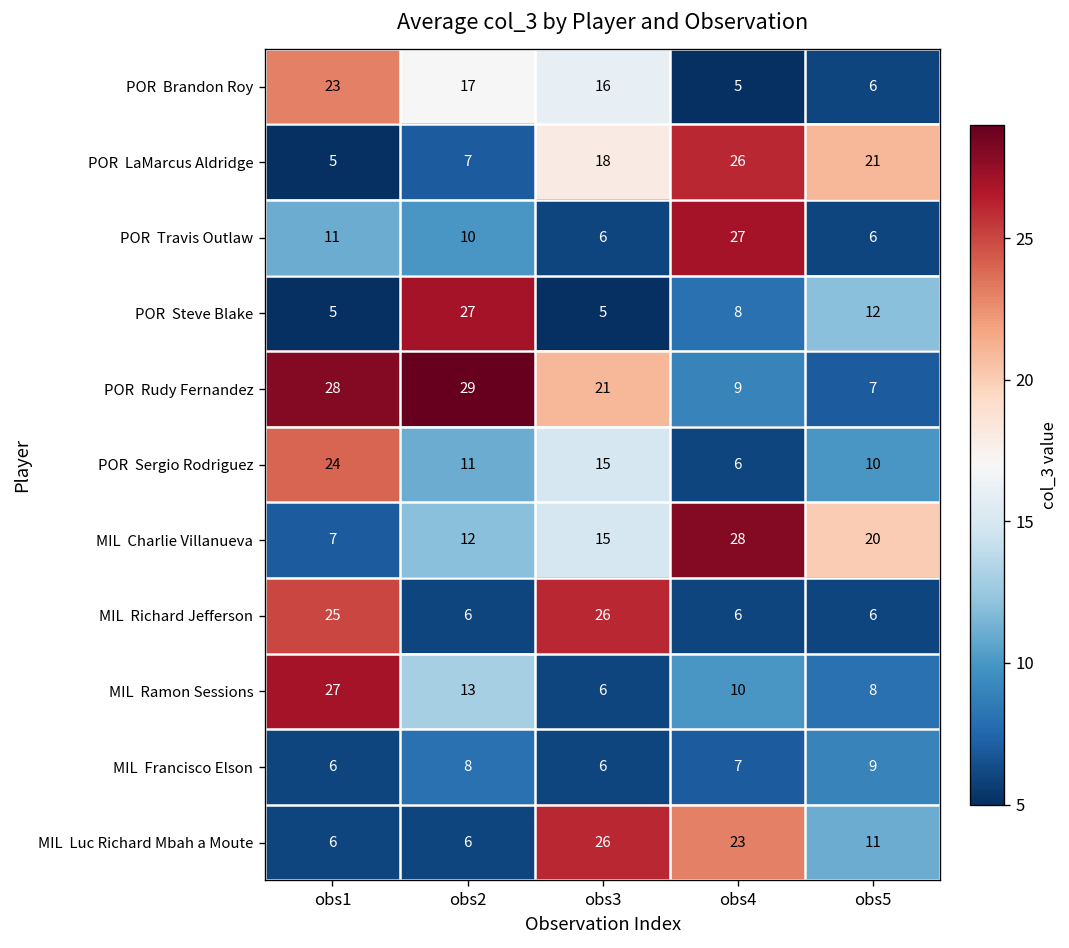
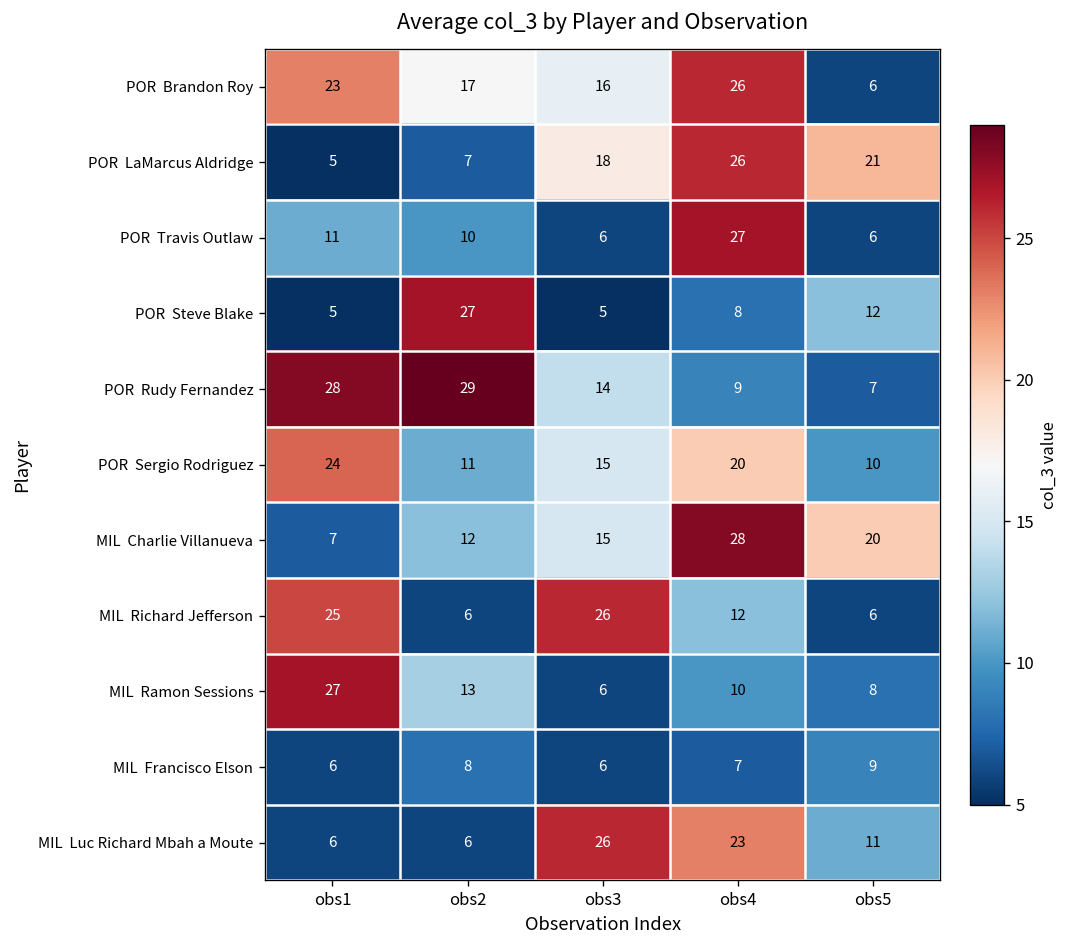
  {
    "POR Brandon Roy": {
      "obs1": 23,
      "obs2": 17,
      "obs3": 16,
-     "obs4": 5,
+     "obs4": 26,
      "obs5": 6
    },
    "POR LaMarcus Aldridge": {
      "obs1": 5,
      "obs2": 7,
      "obs3": 18,
      "obs4": 26,
      "obs5": 21
    },
    "POR Travis Outlaw": {
      "obs1": 11,
      "obs2": 10,
      "obs3": 6,
      "obs4": 27,
      "obs5": 6
    },
    "POR Steve Blake": {
      "obs1": 5,
      "obs2": 27,
      "obs3": 5,
      "obs4": 8,
      "obs5": 12
    },
    "POR Rudy Fernandez": {
      "obs1": 28,
      "obs2": 29,
-     "obs3": 21,
+     "obs3": 14,
      "obs4": 9,
      "obs5": 7
    },
    "POR Sergio Rodriguez": {
      "obs1": 24,
      "obs2": 11,
      "obs3": 15,
-     "obs4": 6,
+     "obs4": 20,
      "obs5": 10
    },
    "MIL Charlie Villanueva": {
      "obs1": 7,
      "obs2": 12,
      "obs3": 15,
      "obs4": 28,
      "obs5": 20
    },
    "MIL Richard Jefferson": {
      "obs1": 25,
      "obs2": 6,
      "obs3": 26,
-     "obs4": 6,
+     "obs4": 12,
      "obs5": 6
    },
    "MIL Ramon Sessions": {
      "obs1": 27,
      "obs2": 13,
      "obs3": 6,
      "obs4": 10,
      "obs5": 8
    },
    "MIL Francisco Elson": {
      "obs1": 6,
      "obs2": 8,
      "obs3": 6,
      "obs4": 7,
      "obs5": 9
    },
    "MIL Luc Richard Mbah a Moute": {
      "obs1": 6,
      "obs2": 6,
      "obs3": 26,
      "obs4": 23,
      "obs5": 11
    }
  }
